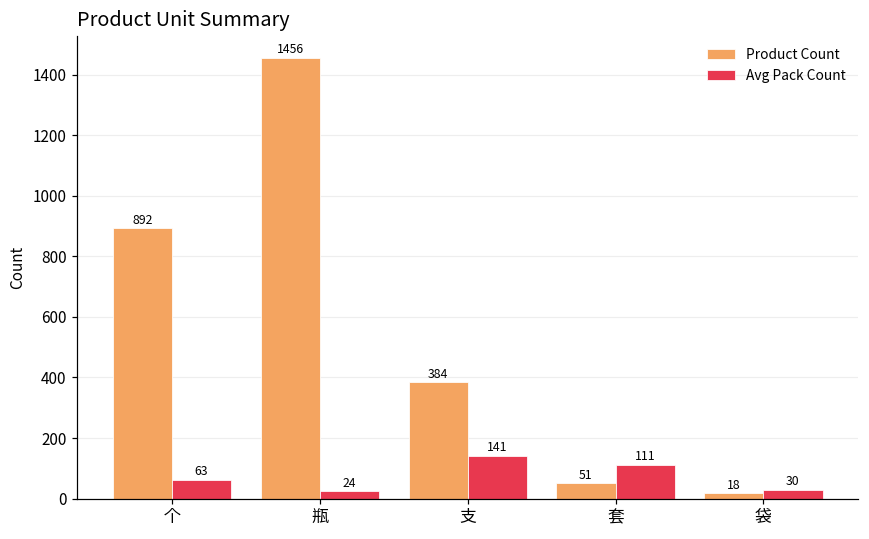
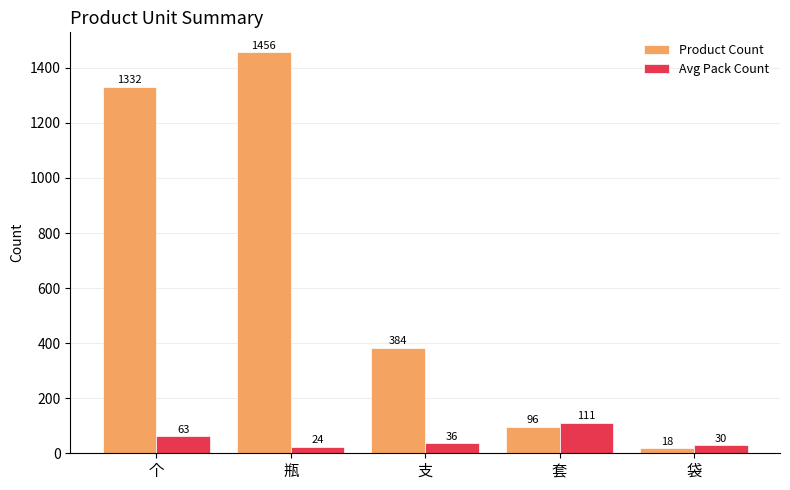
  {
    "Product Count": {
-     "个": 892,
+     "个": 1332,
      "瓶": 1456,
      "支": 384,
-     "套": 51,
+     "套": 96,
      "袋": 18
    },
    "Avg Pack Count": {
      "个": 63,
      "瓶": 24,
-     "支": 141,
+     "支": 36,
      "套": 111,
      "袋": 30
    }
  }
